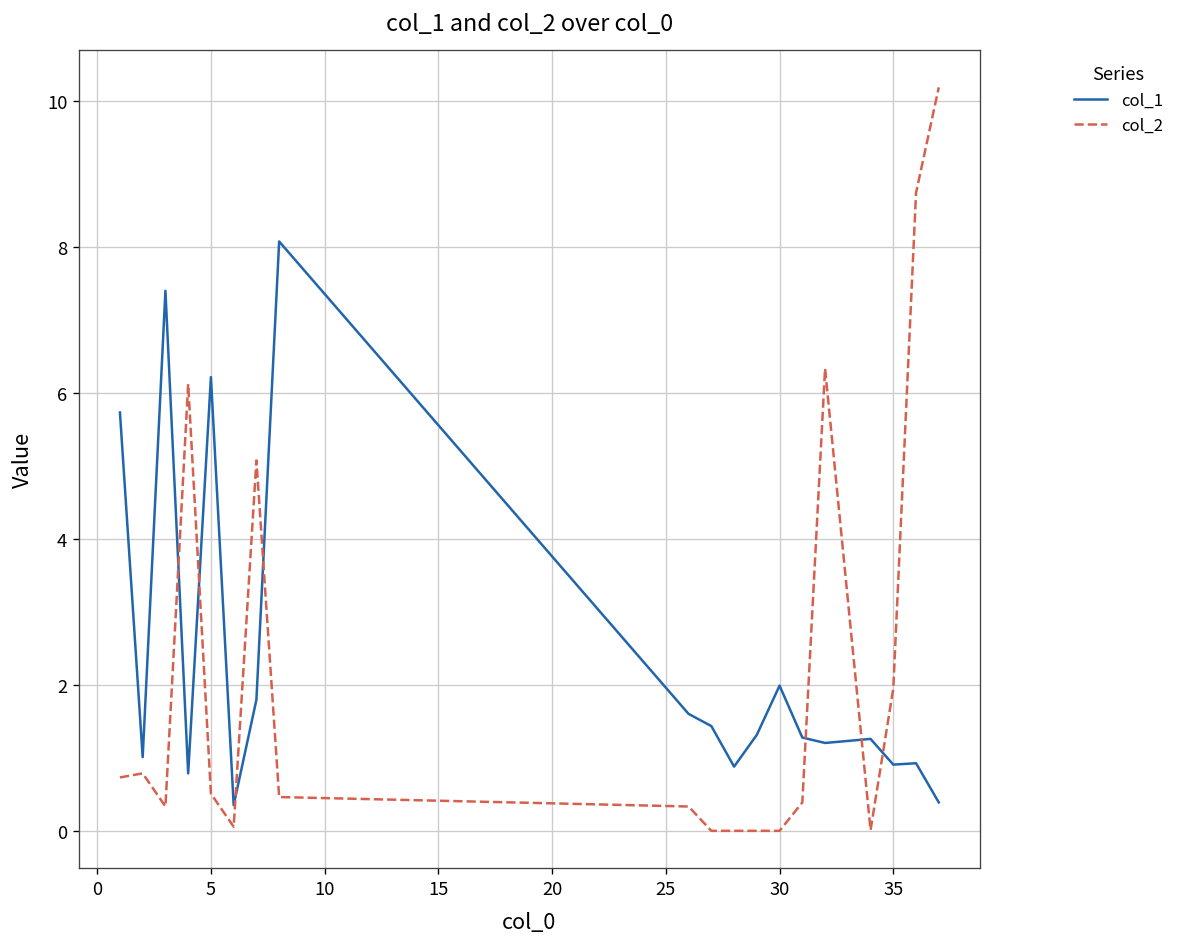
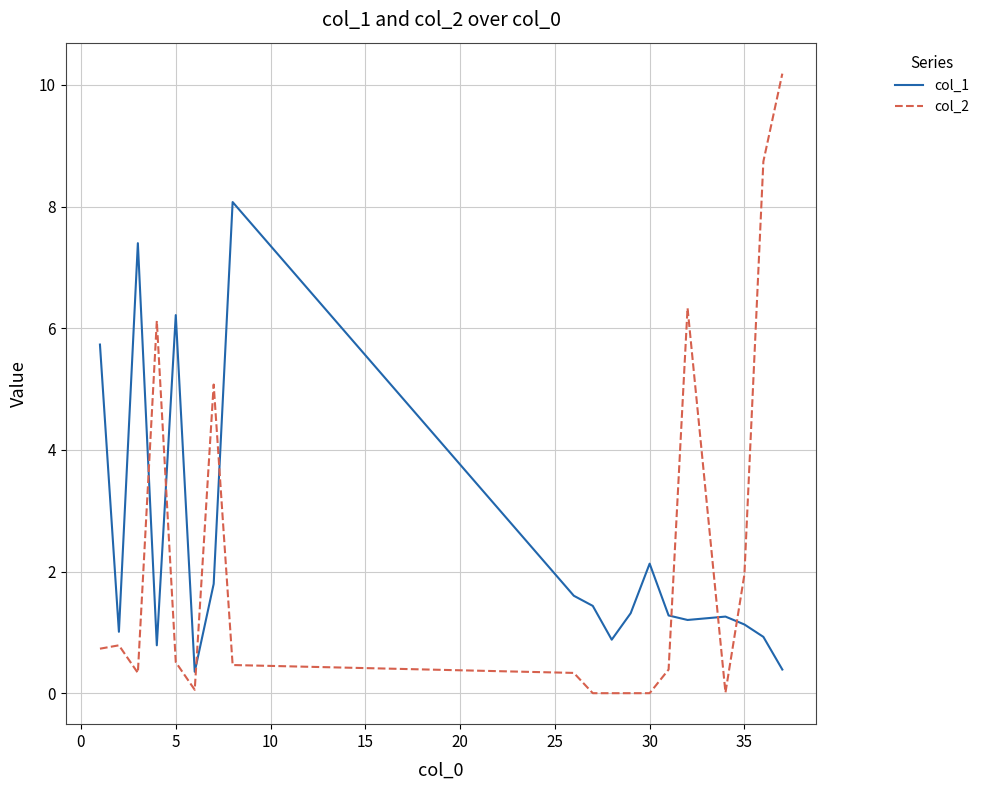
  {
    "col_1": {
      "5": 6.2,
-     "30": 2.0,
-     "35": 0.9
+     "30": 2.1,
+     "35": 1.1
    },
    "col_2": {
      "5": 0.5,
      "30": 0.0,
      "35": 2.0
    }
  }
